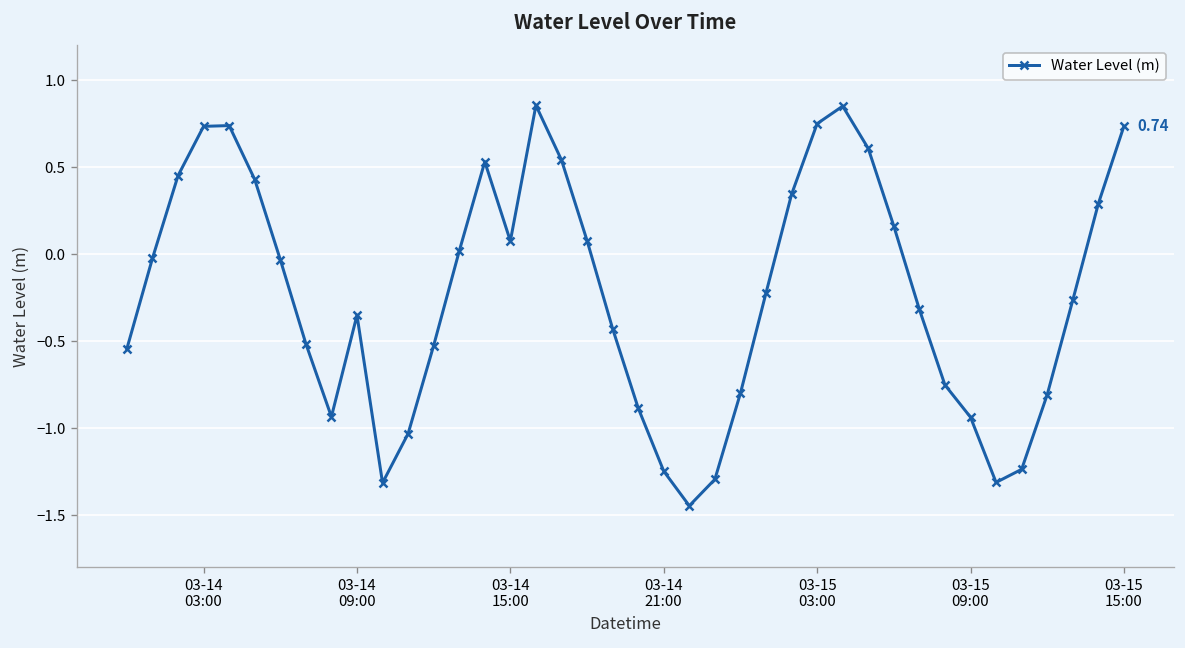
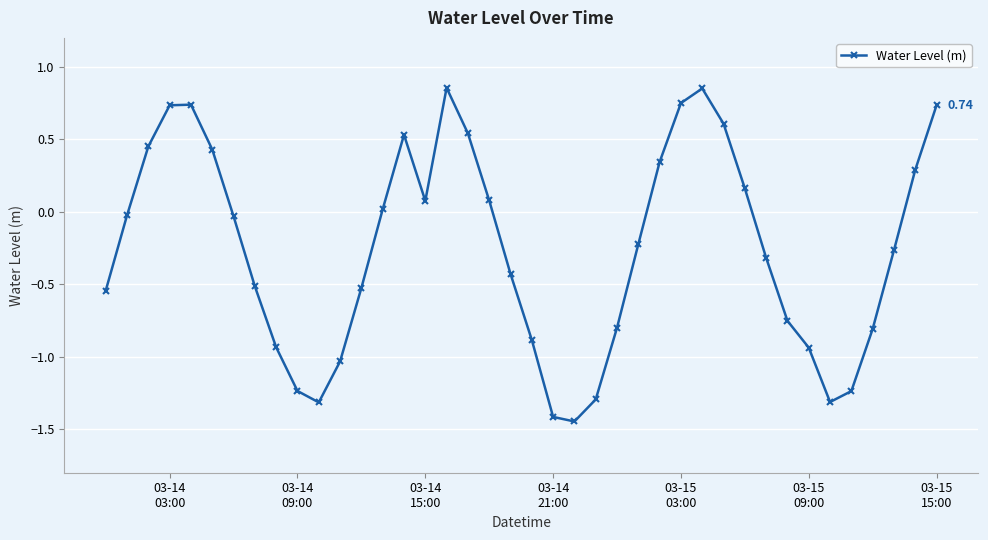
  {
    "03-14 03:00": 0.73,
-   "03-14 09:00": -0.35,
+   "03-14 09:00": -1.24,
    "03-14 15:00": 0.08,
-   "03-14 21:00": -1.25,
+   "03-14 21:00": -1.41,
    "03-15 03:00": 0.75,
    "03-15 09:00": -0.94
  }
